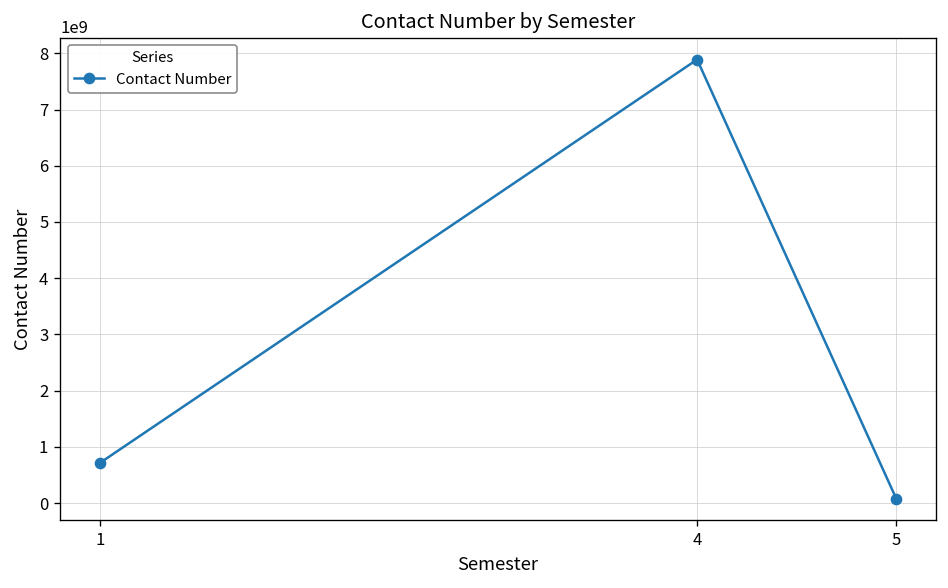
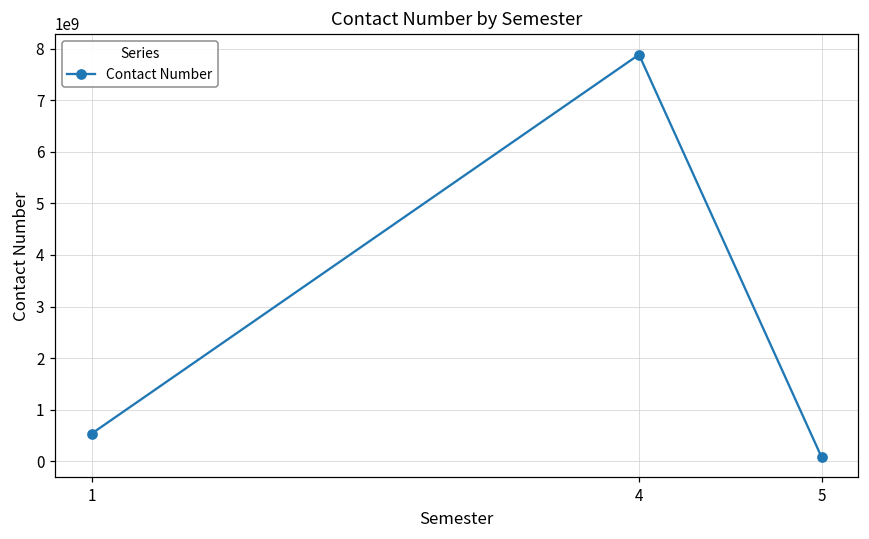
  {
-   "1": 700000000,
+   "1": 500000000,
    "4": 7900000000,
    "5": 100000000
  }
